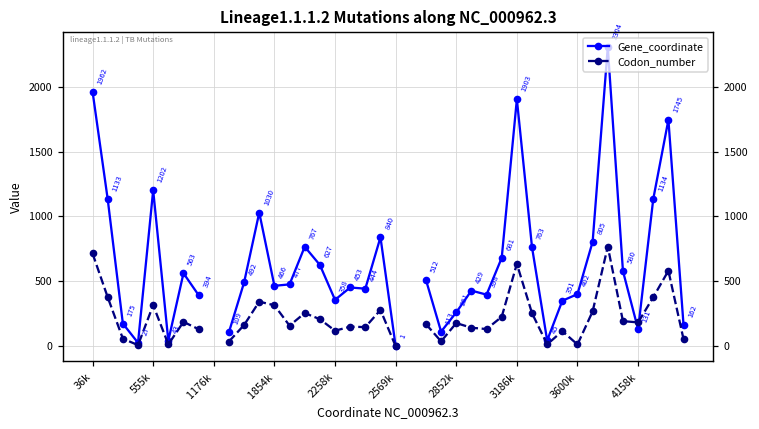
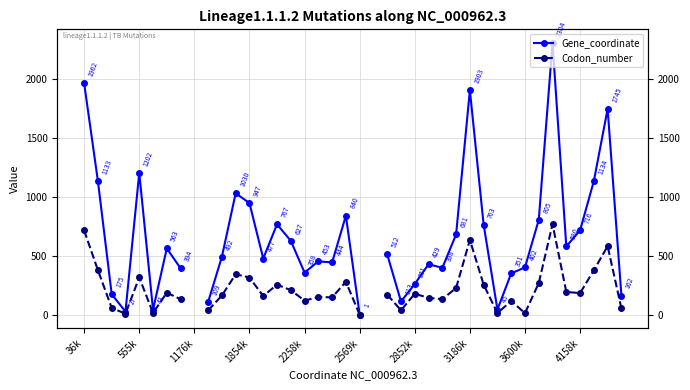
  {
    "Gene_coordinate": {
      "36k": 1962,
      "555k": 1202,
-     "1854k": 466,
+     "1854k": 947,
      "3186k": 1903,
      "3600k": 402,
-     "4158k": 131
+     "4158k": 716
    },
    "Codon_number": {
      "36k": 720,
      "555k": 320,
      "1854k": 320,
      "2258k": 120,
      "3186k": 640,
      "3600k": 10
    }
  }
